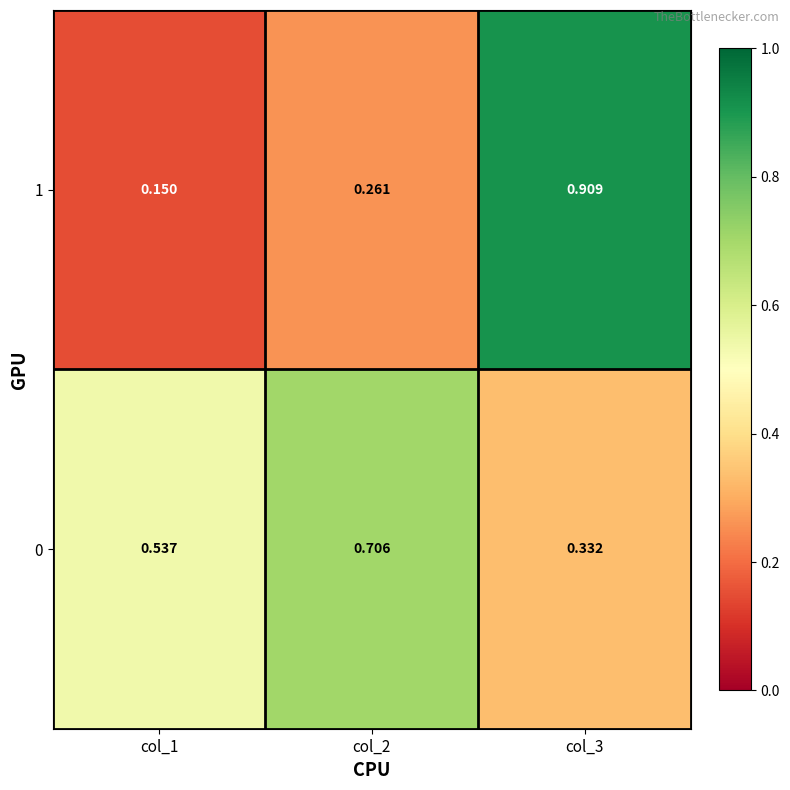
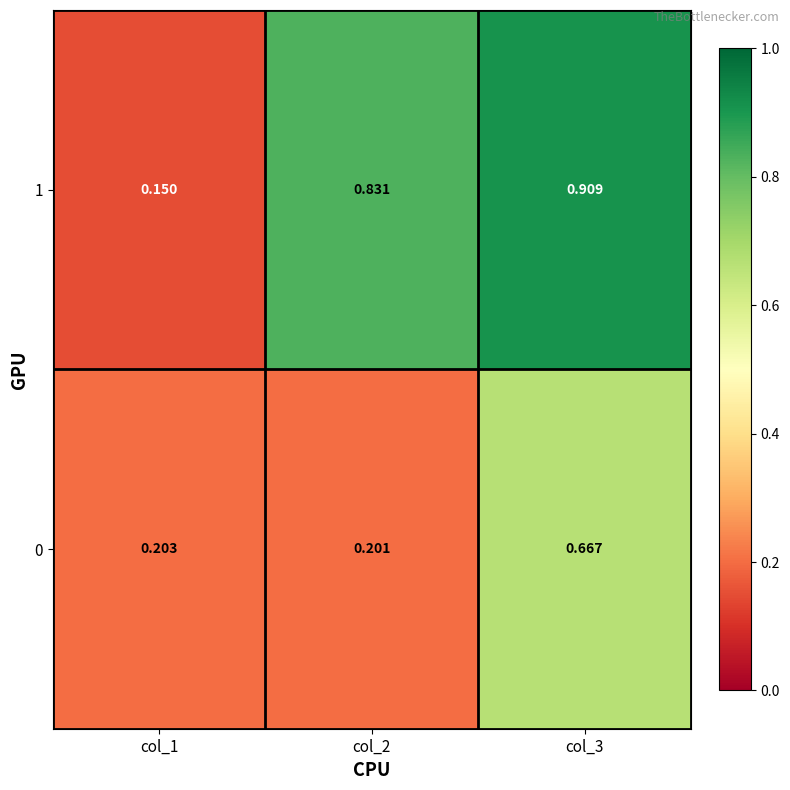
  {
    "1": {
      "col_1": 0.150,
-     "col_2": 0.261,
+     "col_2": 0.831,
      "col_3": 0.909
    },
    "0": {
-     "col_1": 0.537,
-     "col_2": 0.706,
-     "col_3": 0.332
+     "col_1": 0.203,
+     "col_2": 0.201,
+     "col_3": 0.667
    }
  }
